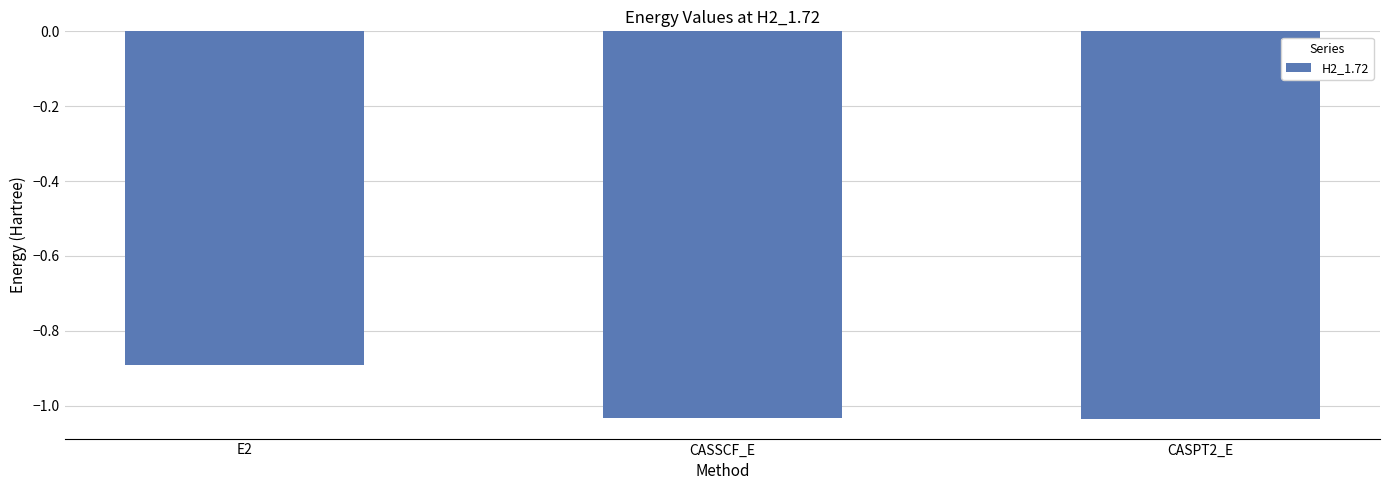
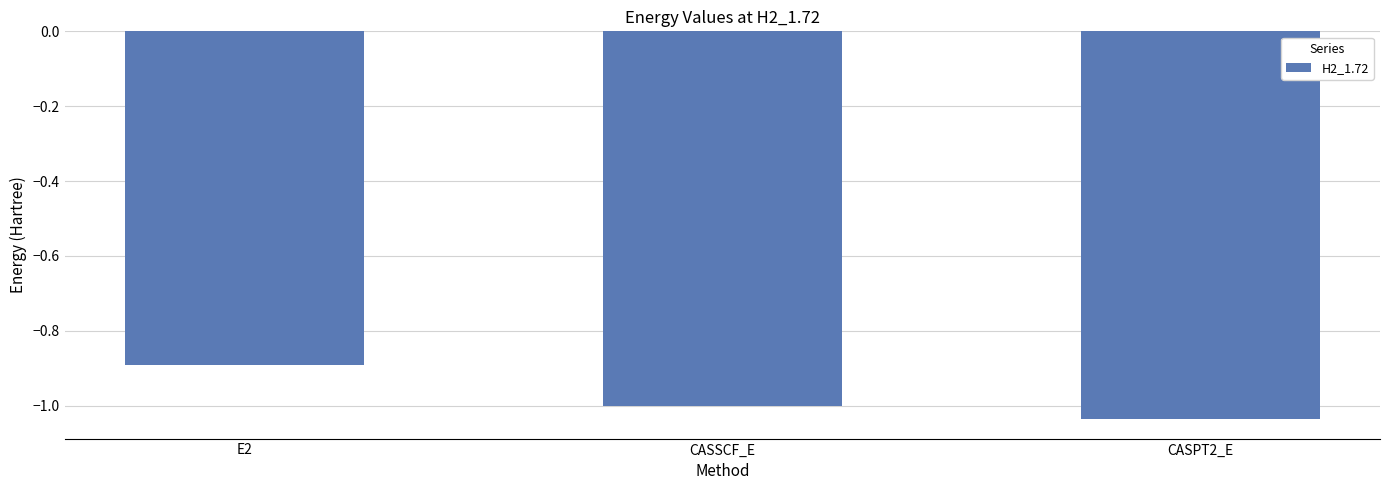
  {
    "E2": -0.89,
-   "CASSCF_E": -1.03,
+   "CASSCF_E": -1.00,
    "CASPT2_E": -1.04
  }
